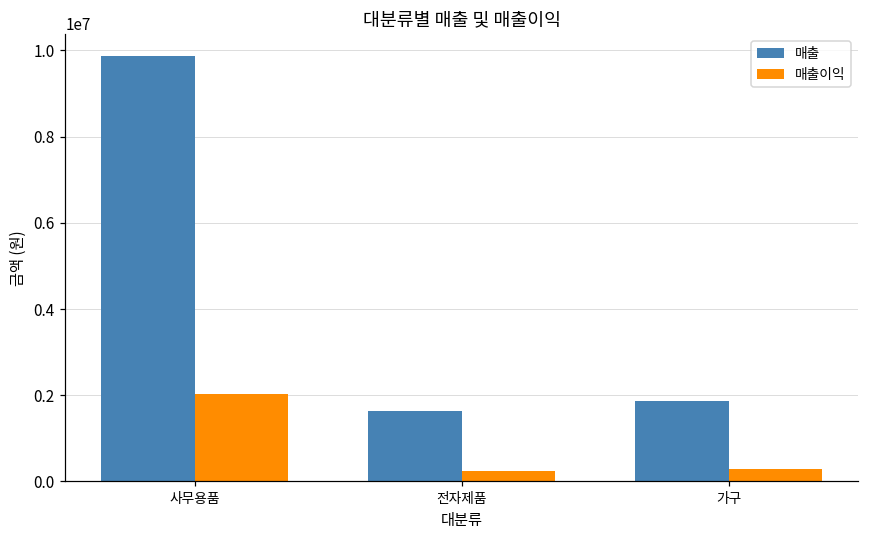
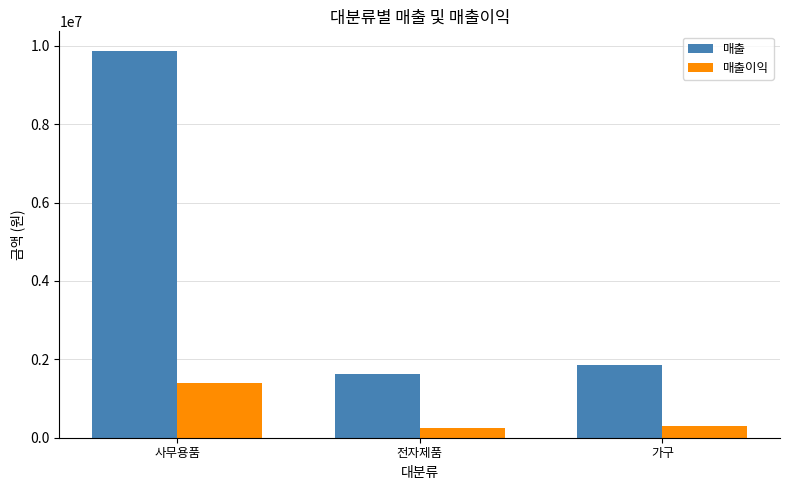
  {
    "매출": {
      "사무용품": 9900000,
      "전자제품": 1600000,
      "가구": 1900000
    },
    "매출이익": {
-     "사무용품": 2000000,
+     "사무용품": 1400000,
      "전자제품": 200000,
      "가구": 300000
    }
  }
